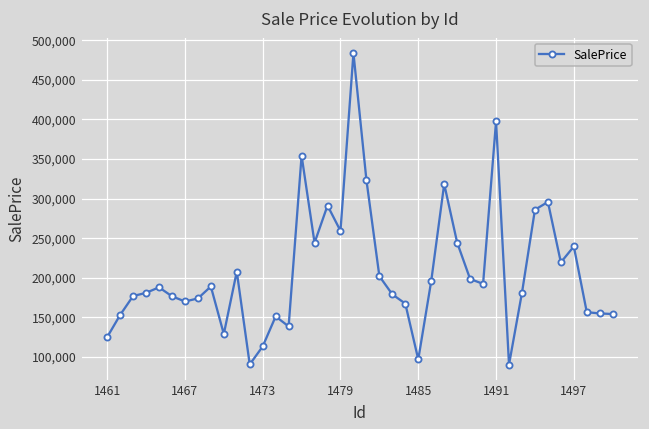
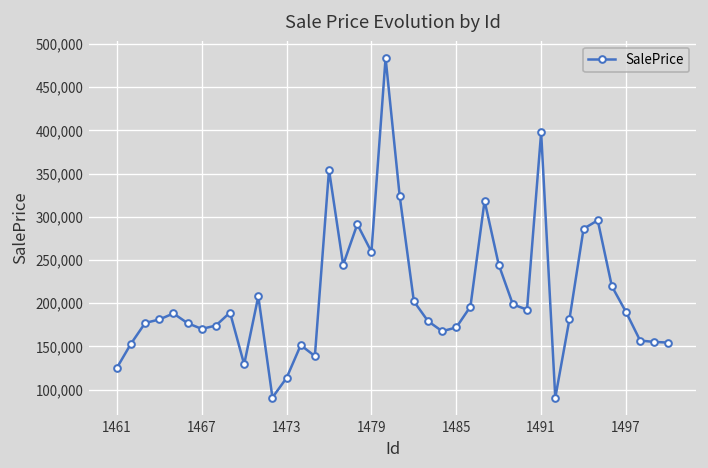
  {
    "1461": "130,000",
    "1467": "170,000",
    "1473": "110,000",
    "1479": "260,000",
-   "1485": "100,000",
+   "1485": "170,000",
    "1491": "400,000",
-   "1497": "240,000"
+   "1497": "190,000"
  }
